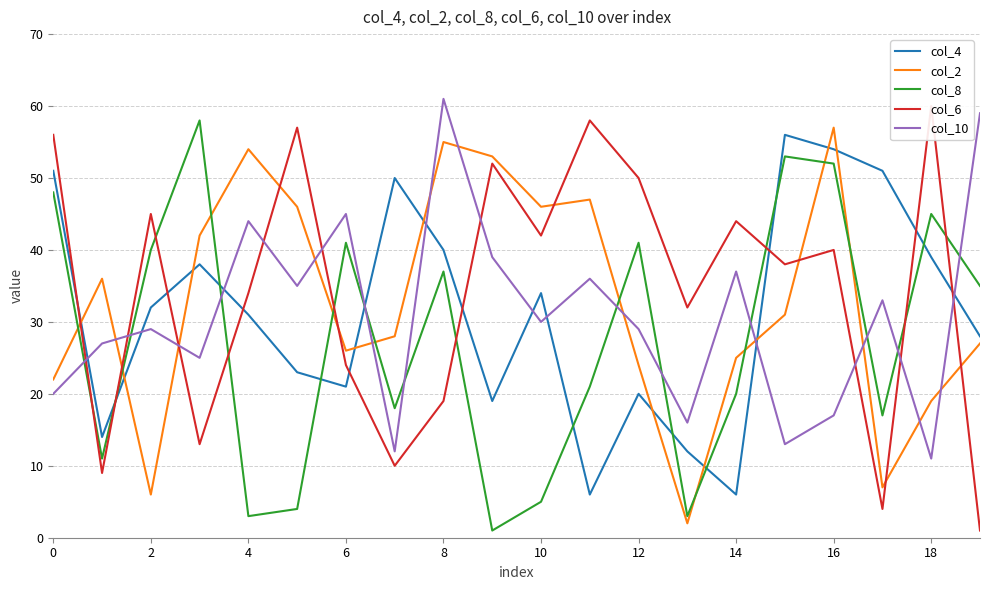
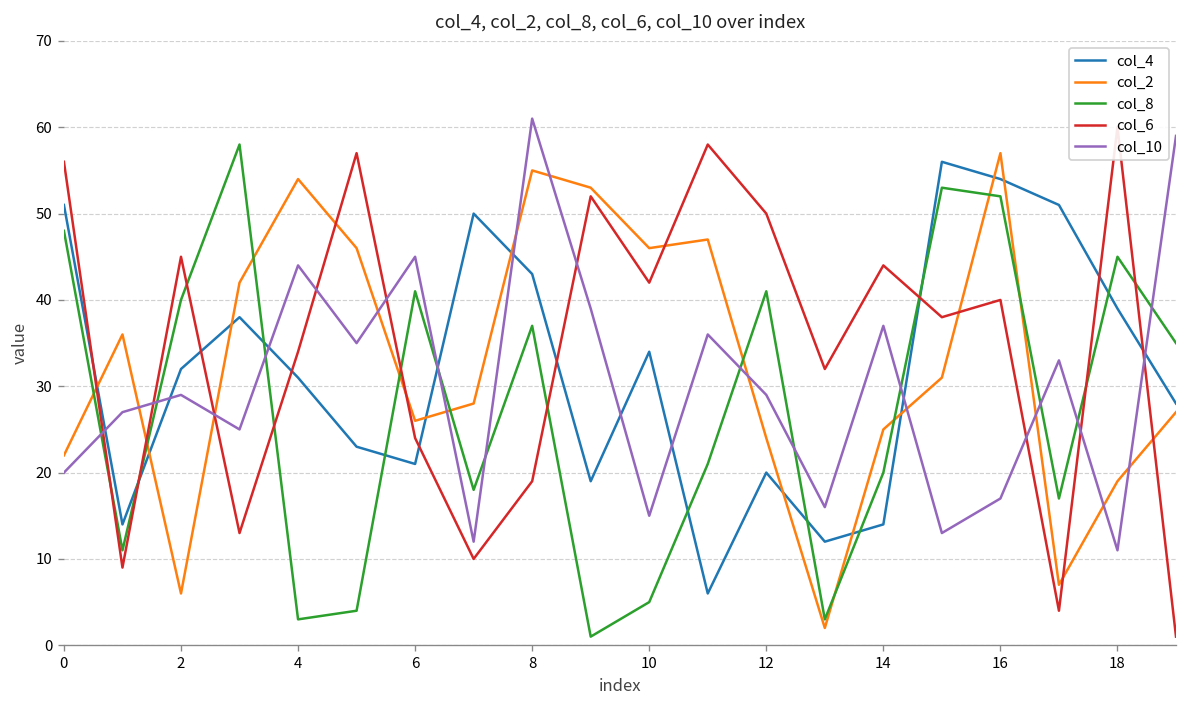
  {
    "col_4": {
      "0": 51,
      "2": 32,
      "4": 31,
      "6": 21,
-     "8": 40,
+     "8": 43,
      "10": 34,
      "12": 20,
-     "14": 6,
+     "14": 14,
      "16": 54,
      "18": 39
    },
    "col_2": {
      "0": 22,
      "2": 6,
      "4": 54,
      "6": 26,
      "8": 55,
      "10": 46,
      "12": 24,
      "14": 25,
      "16": 57,
      "18": 19
    },
    "col_8": {
      "0": 48,
      "2": 40,
      "4": 3,
      "6": 41,
      "8": 37,
      "10": 5,
      "12": 41,
      "14": 20,
      "16": 52,
      "18": 45
    },
    "col_6": {
      "0": 56,
      "2": 45,
      "4": 34,
      "6": 24,
      "8": 19,
      "10": 42,
      "12": 50,
      "14": 44,
      "16": 40
    },
    "col_10": {
      "0": 20,
      "2": 29,
      "4": 44,
      "6": 45,
      "8": 61,
-     "10": 30,
+     "10": 15,
      "12": 29,
      "14": 37,
      "16": 17,
      "18": 11
    }
  }
